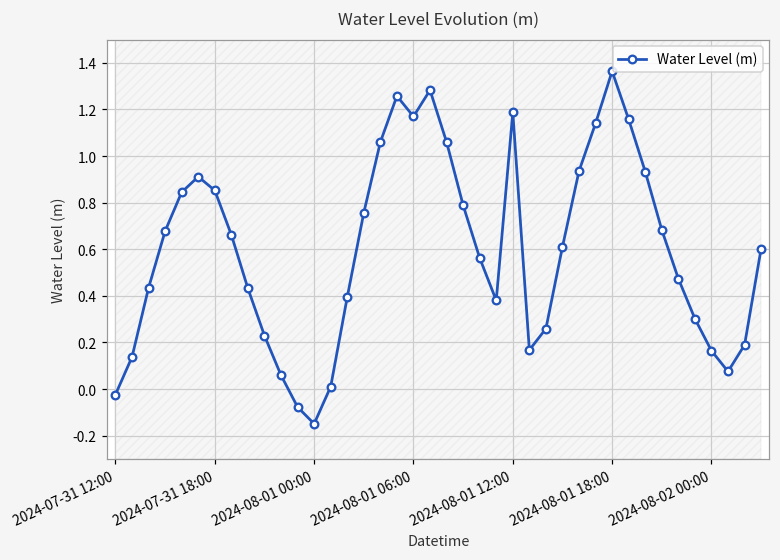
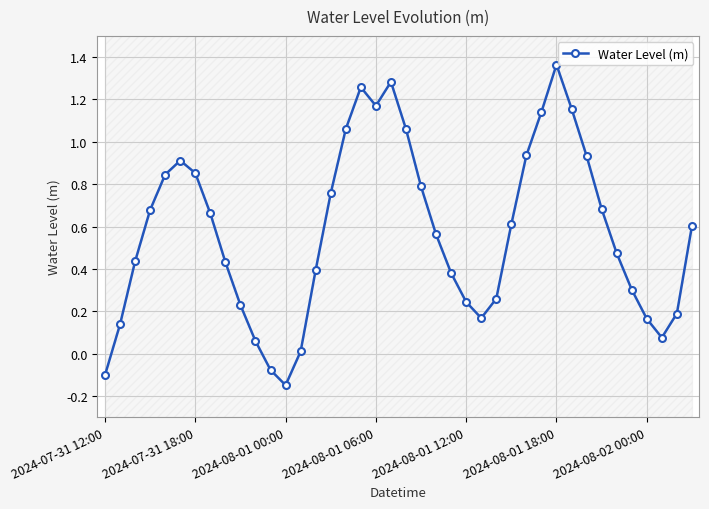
  {
    "Water Level (m)": {
-     "2024-07-31 12:00": -0.02,
+     "2024-07-31 12:00": -0.10,
      "2024-07-31 18:00": 0.85,
      "2024-08-01 00:00": -0.15,
      "2024-08-01 06:00": 1.17,
-     "2024-08-01 12:00": 1.19,
+     "2024-08-01 12:00": 0.24,
      "2024-08-01 18:00": 1.36,
      "2024-08-02 00:00": 0.16
    }
  }
